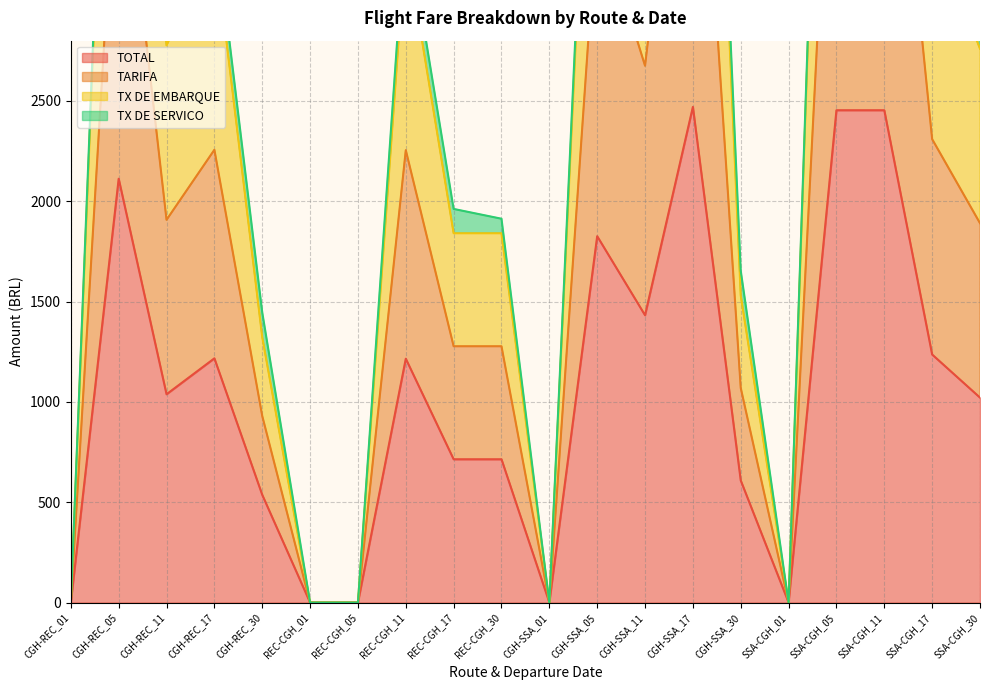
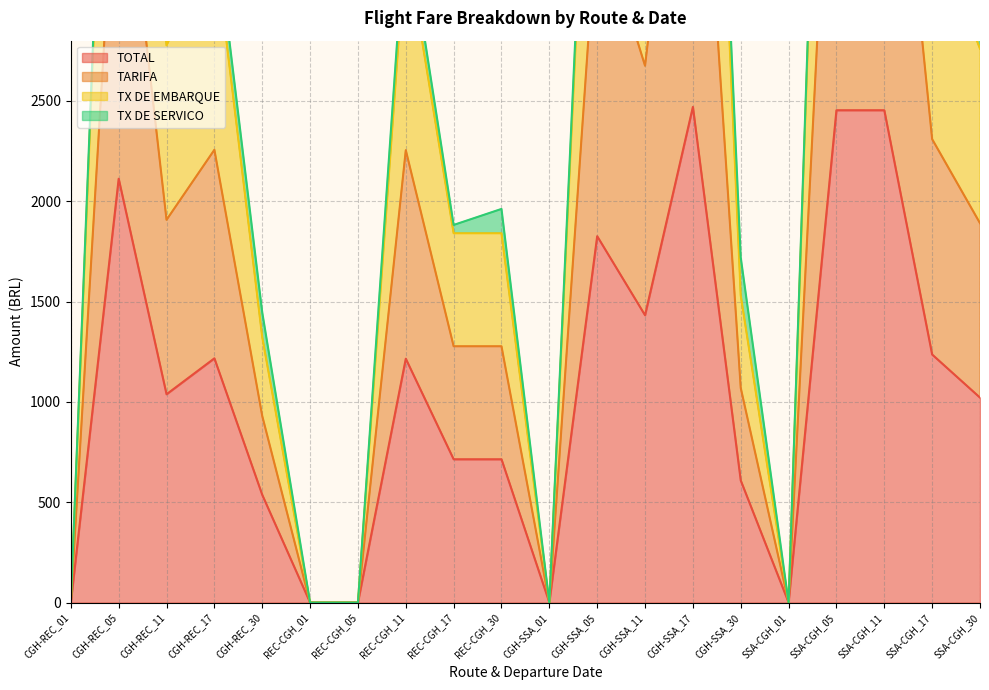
  {
    "TX DE EMBARQUE": {
      "CGH-REC_11": 870,
      "CGH-REC_30": 390,
      "REC-CGH_17": 560,
      "REC-CGH_30": 560,
      "CGH-SSA_30": 460,
      "SSA-CGH_30": 870
    },
    "TX DE SERVICO": {
      "CGH-REC_30": 120,
-     "REC-CGH_17": 120,
-     "REC-CGH_30": 70,
-     "CGH-SSA_30": 120
+     "REC-CGH_17": 40,
+     "REC-CGH_30": 120,
+     "CGH-SSA_30": 190
    }
  }
